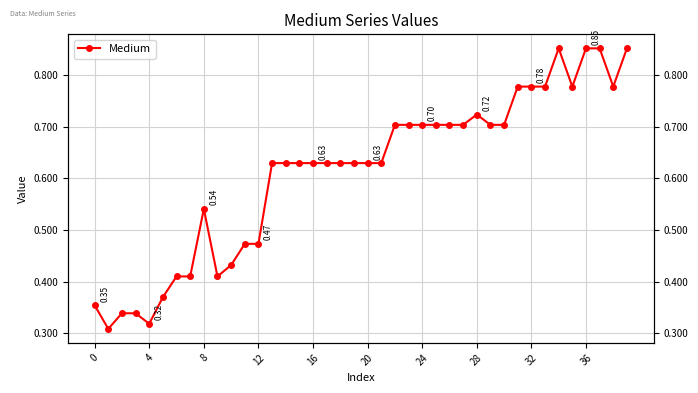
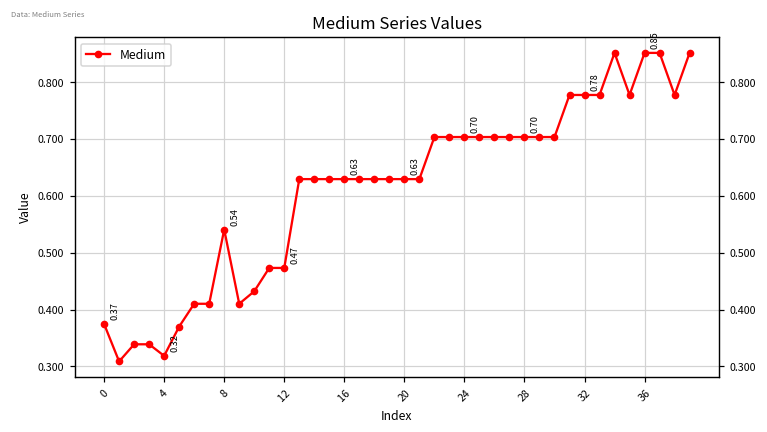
  {
-   "0": 0.35,
+   "0": 0.37,
    "4": 0.32,
    "8": 0.54,
    "12": 0.47,
-   "28": 0.72
+   "28": 0.70
  }
